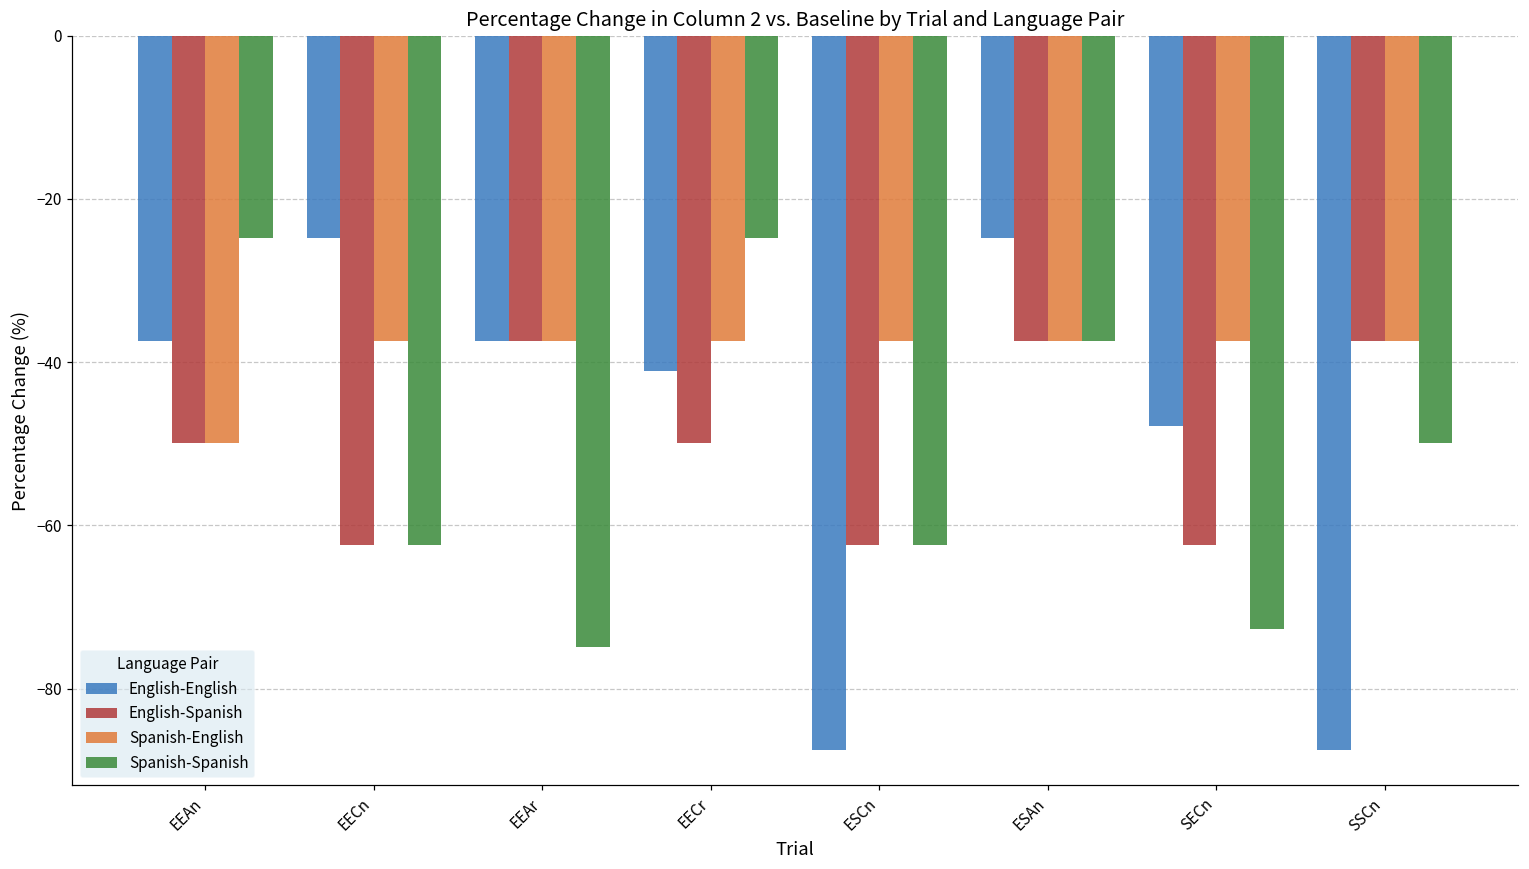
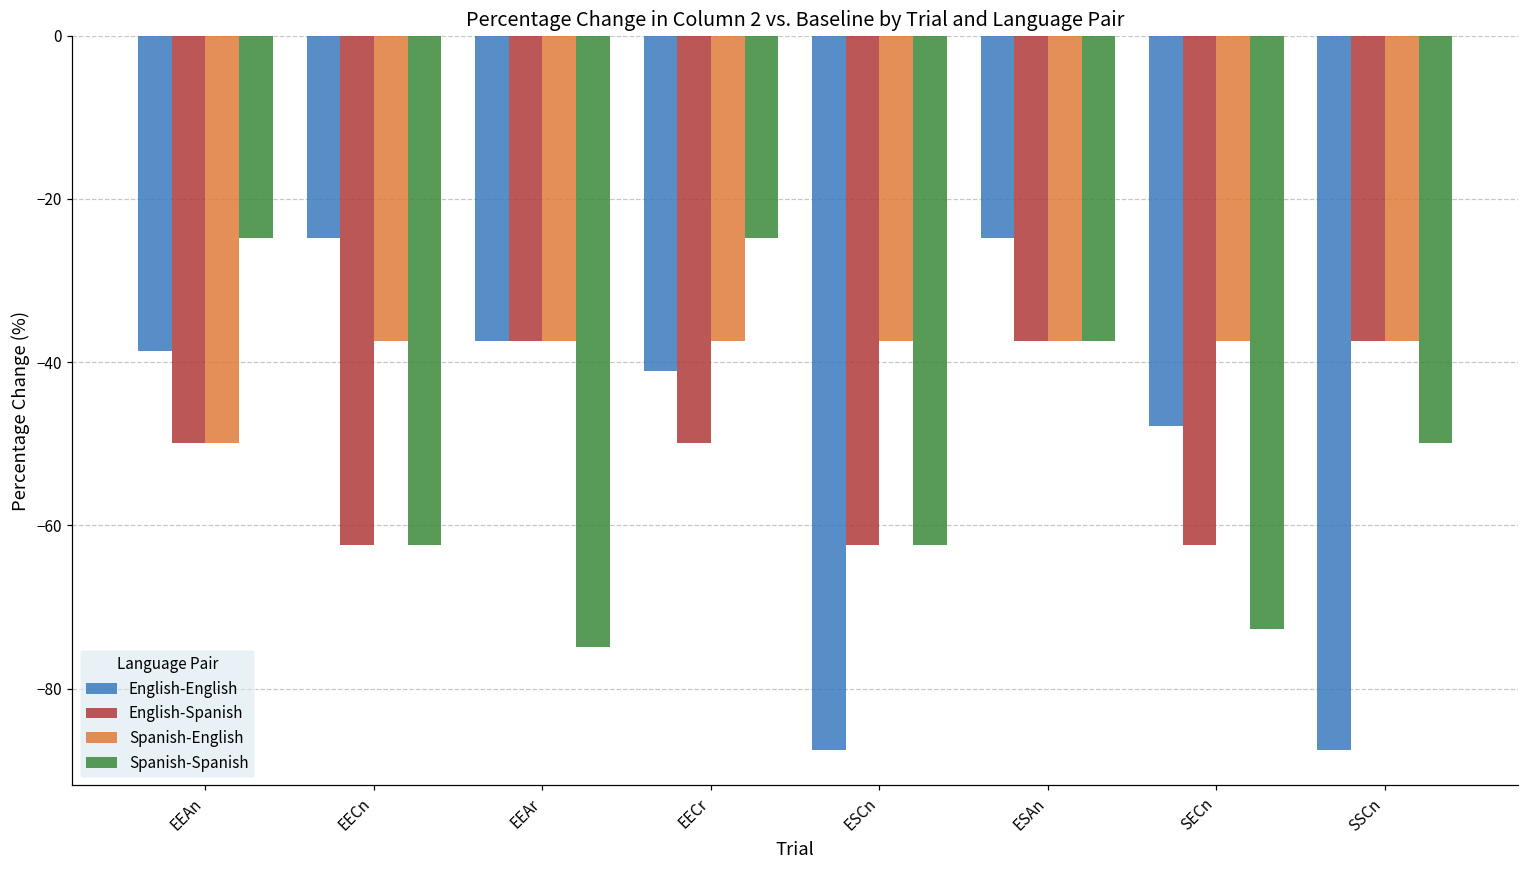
  {
    "English-English": {
-     "EEAn": -37,
+     "EEAn": -39,
      "EECn": -25,
      "EEAr": -37,
      "EECr": -41,
      "ESCn": -87,
      "ESAn": -25,
      "SECn": -48,
      "SSCn": -87
    },
    "English-Spanish": {
      "EEAn": -50,
      "EECn": -62,
      "EEAr": -37,
      "EECr": -50,
      "ESCn": -62,
      "ESAn": -37,
      "SECn": -62,
      "SSCn": -37
    },
    "Spanish-English": {
      "EEAn": -50,
      "EECn": -37,
      "EEAr": -37,
      "EECr": -37,
      "ESCn": -37,
      "ESAn": -37,
      "SECn": -37,
      "SSCn": -37
    },
    "Spanish-Spanish": {
      "EEAn": -25,
      "EECn": -62,
      "EEAr": -75,
      "EECr": -25,
      "ESCn": -62,
      "ESAn": -37,
      "SECn": -73,
      "SSCn": -50
    }
  }
